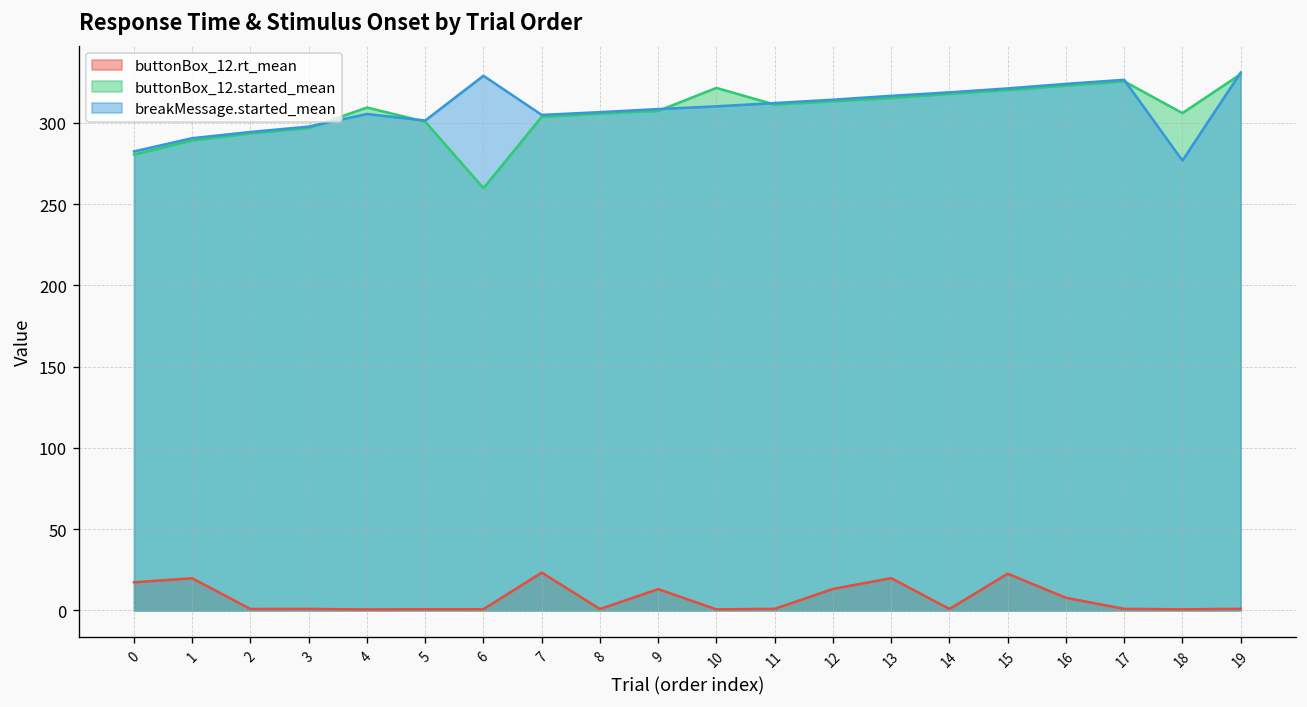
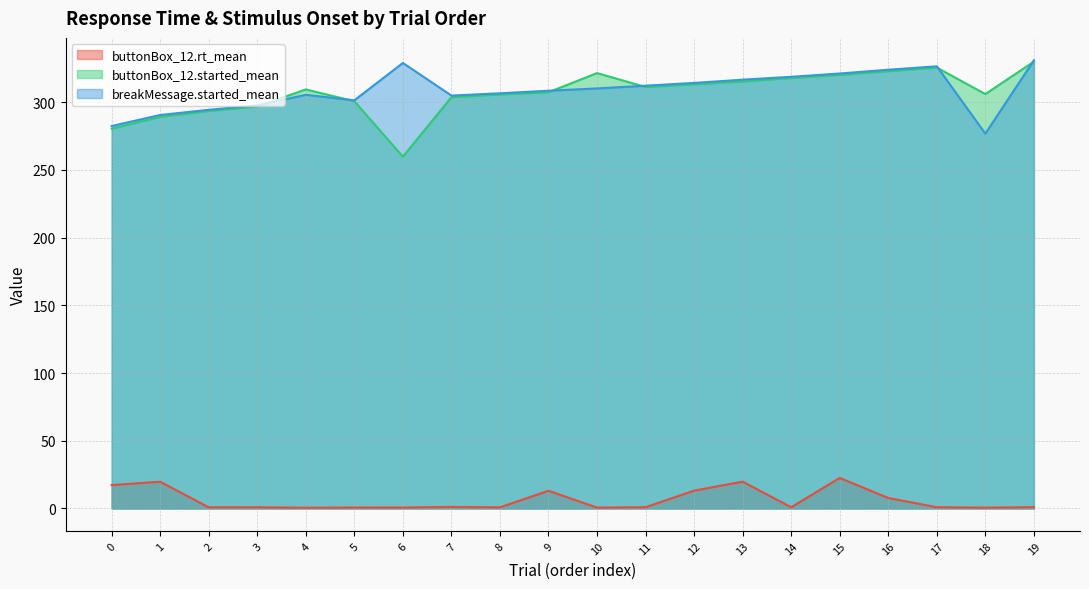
  {
    "buttonBox_12.rt_mean": {
      "0": 17,
      "1": 20,
      "2": 1,
      "3": 1,
      "4": 1,
      "5": 1,
      "6": 1,
-     "7": 23,
+     "7": 1,
      "8": 1,
      "9": 13,
      "10": 1,
      "11": 1,
      "12": 13,
      "13": 20,
      "14": 1,
      "15": 23,
      "16": 8,
      "17": 1,
      "18": 1,
      "19": 1
    },
    "buttonBox_12.started_mean": {
      "0": 281,
      "4": 309,
      "6": 260,
      "10": 322,
      "18": 306
    },
    "breakMessage.started_mean": {
      "0": 282,
      "4": 305,
      "6": 329,
      "10": 310,
      "18": 277
    }
  }
